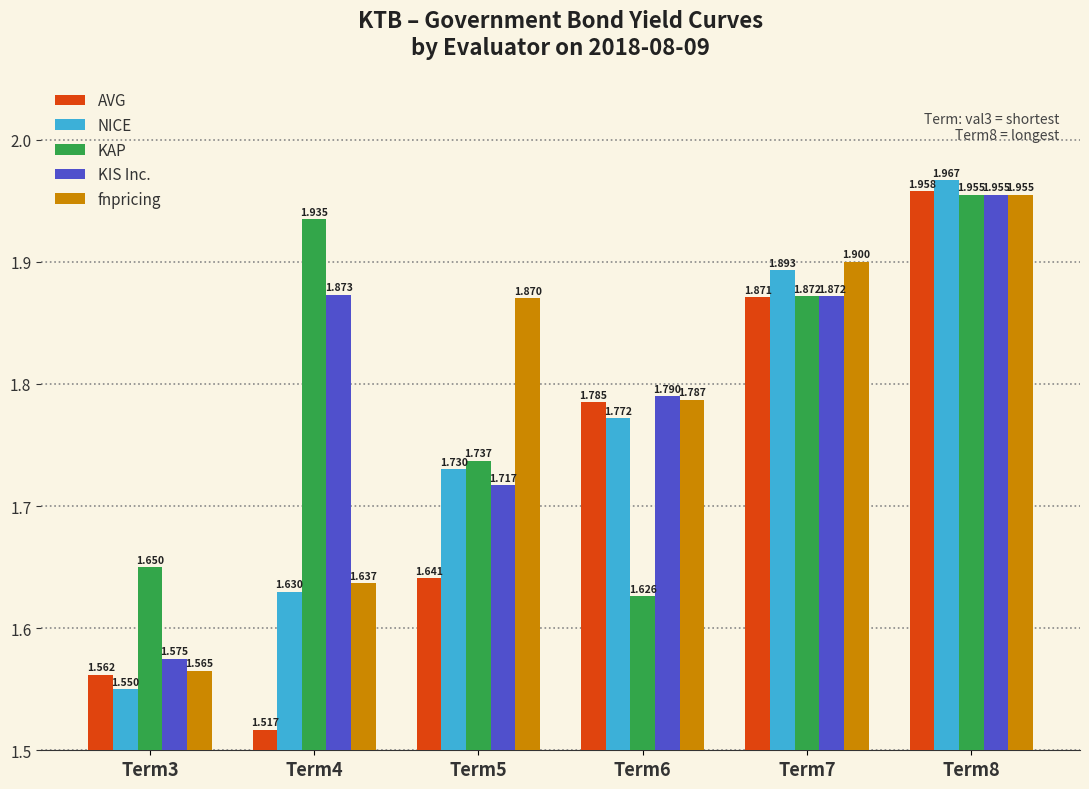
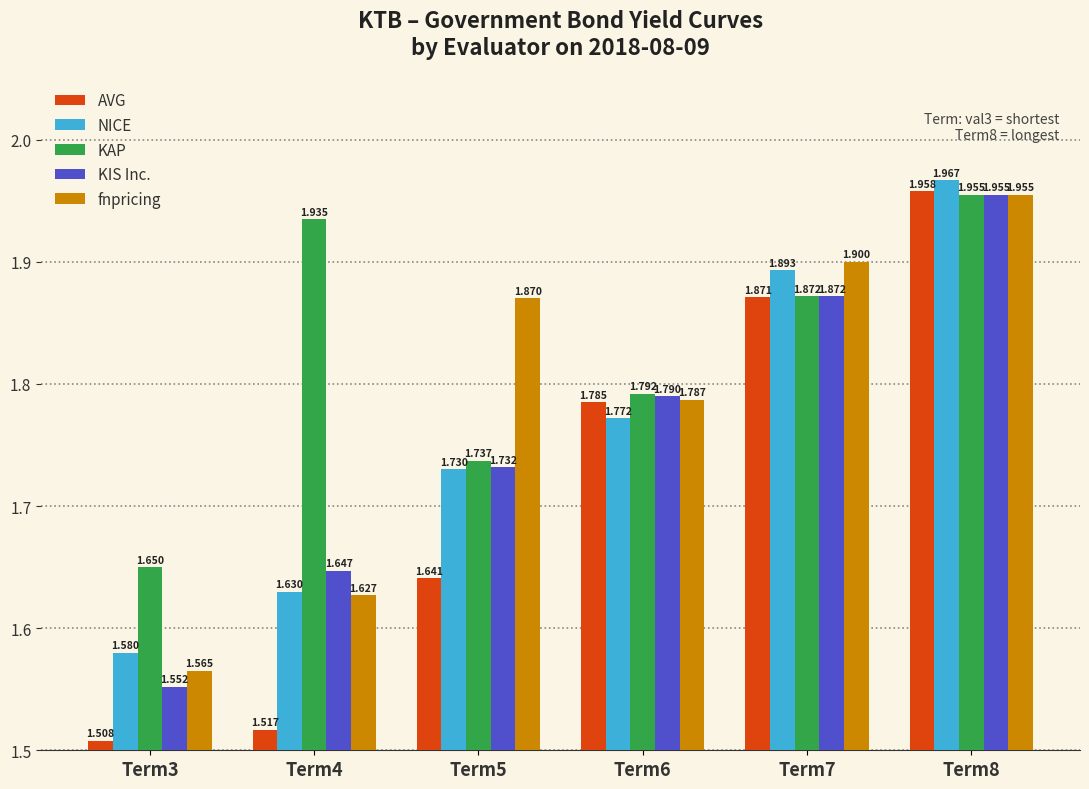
  {
    "AVG": {
-     "Term3": 1.562,
+     "Term3": 1.508,
      "Term4": 1.517,
      "Term5": 1.641,
      "Term6": 1.785,
      "Term7": 1.871,
      "Term8": 1.958
    },
    "NICE": {
-     "Term3": 1.550,
+     "Term3": 1.580,
      "Term4": 1.630,
      "Term5": 1.730,
      "Term6": 1.772,
      "Term7": 1.893,
      "Term8": 1.967
    },
    "KAP": {
      "Term3": 1.650,
      "Term4": 1.935,
      "Term5": 1.737,
-     "Term6": 1.626,
+     "Term6": 1.792,
      "Term7": 1.872,
      "Term8": 1.955
    },
    "KIS Inc.": {
-     "Term3": 1.575,
-     "Term4": 1.873,
-     "Term5": 1.717,
+     "Term3": 1.552,
+     "Term4": 1.647,
+     "Term5": 1.732,
      "Term6": 1.790,
      "Term7": 1.872,
      "Term8": 1.955
    },
    "fnpricing": {
      "Term3": 1.565,
-     "Term4": 1.637,
+     "Term4": 1.627,
      "Term5": 1.870,
      "Term6": 1.787,
      "Term7": 1.900,
      "Term8": 1.955
    }
  }
